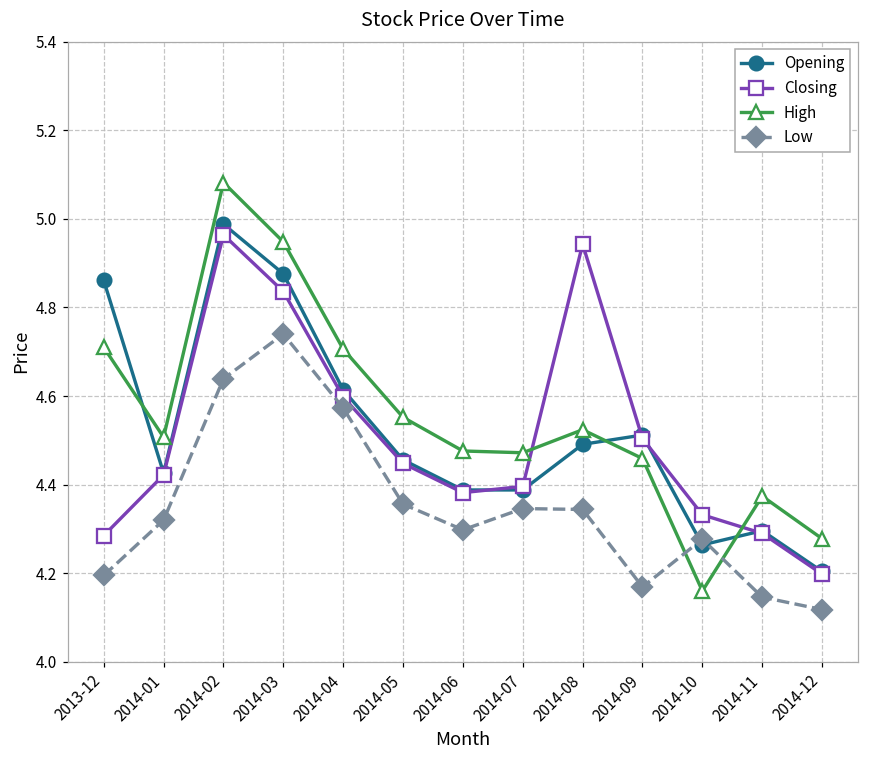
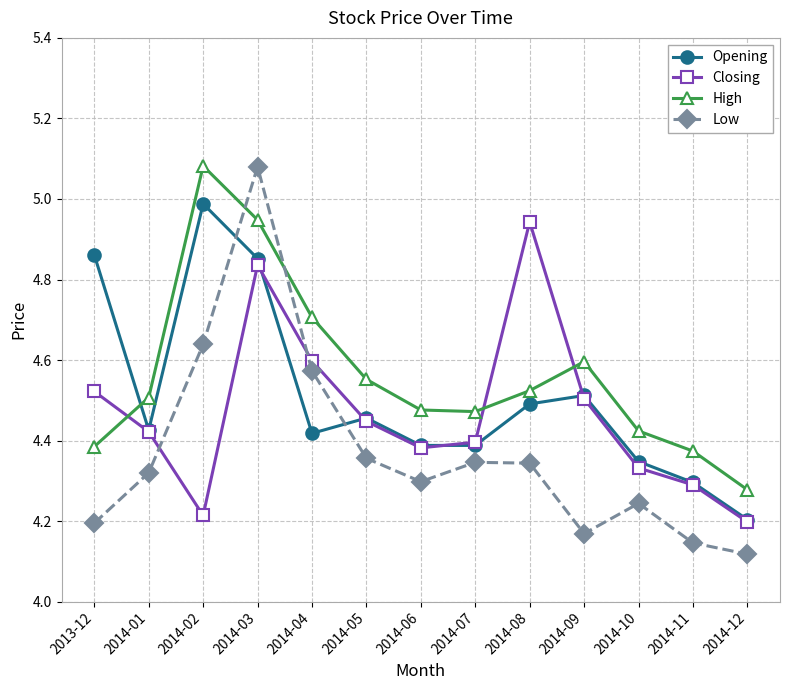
  {
    "Opening": {
      "2013-12": 4.86,
      "2014-02": 4.99,
-     "2014-03": 4.88,
-     "2014-04": 4.61,
+     "2014-03": 4.85,
+     "2014-04": 4.42,
      "2014-05": 4.46,
      "2014-07": 4.39,
      "2014-08": 4.49,
      "2014-09": 4.51,
-     "2014-10": 4.26
+     "2014-10": 4.35
    },
    "Closing": {
-     "2013-12": 4.29,
-     "2014-02": 4.96,
+     "2013-12": 4.52,
+     "2014-02": 4.21,
      "2014-03": 4.84,
      "2014-04": 4.60,
      "2014-05": 4.45,
      "2014-07": 4.40,
      "2014-08": 4.94,
      "2014-09": 4.50,
      "2014-10": 4.33
    },
    "High": {
-     "2013-12": 4.71,
+     "2013-12": 4.39,
      "2014-01": 4.51,
      "2014-02": 5.08,
      "2014-03": 4.95,
      "2014-04": 4.71,
      "2014-05": 4.55,
      "2014-06": 4.48,
      "2014-07": 4.47,
      "2014-08": 4.52,
-     "2014-09": 4.46,
-     "2014-10": 4.16,
+     "2014-09": 4.60,
+     "2014-10": 4.42,
      "2014-11": 4.37,
      "2014-12": 4.28
    },
    "Low": {
      "2013-12": 4.20,
      "2014-01": 4.32,
      "2014-02": 4.64,
-     "2014-03": 4.74,
+     "2014-03": 5.08,
      "2014-04": 4.57,
      "2014-05": 4.36,
      "2014-06": 4.30,
      "2014-07": 4.35,
      "2014-08": 4.34,
      "2014-09": 4.17,
-     "2014-10": 4.28,
+     "2014-10": 4.24,
      "2014-11": 4.15,
      "2014-12": 4.12
    }
  }
